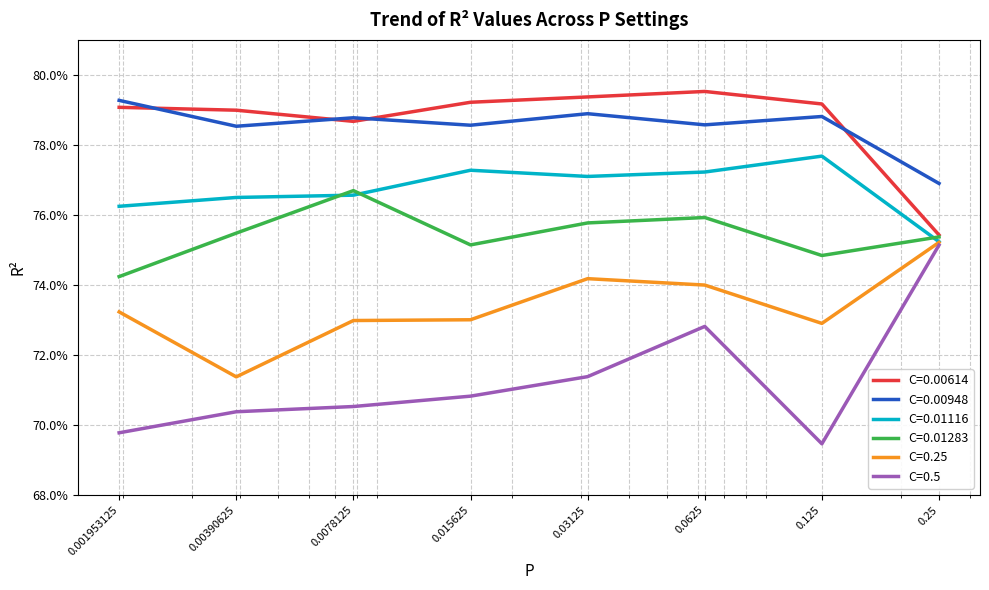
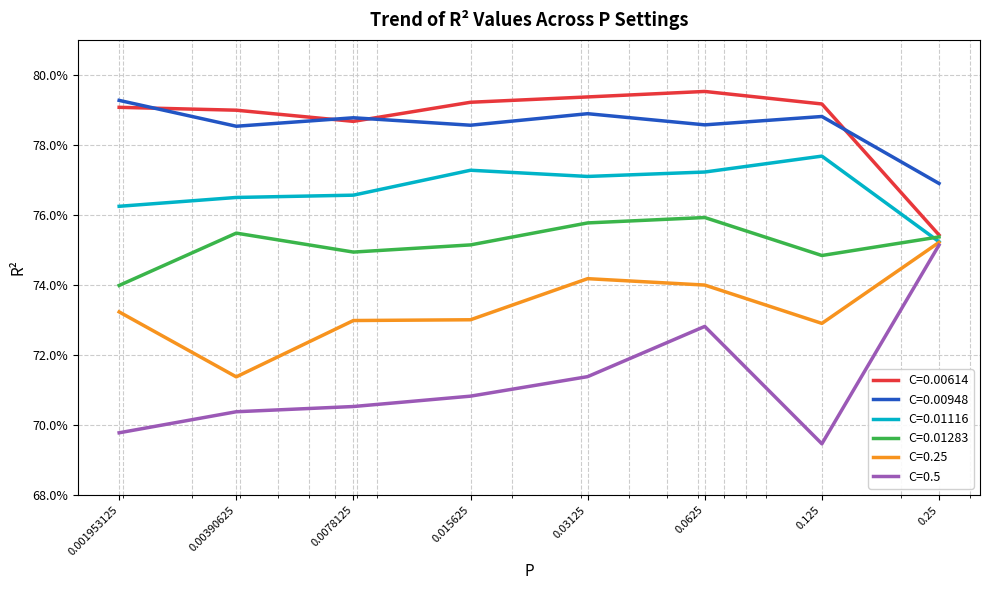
  {
    "C=0.00614": {
      "0.001953125": "79.1%",
      "0.00390625": "79.0%",
      "0.0078125": "78.7%",
      "0.015625": "79.2%",
      "0.03125": "79.4%",
      "0.0625": "79.5%",
      "0.125": "79.2%"
    },
    "C=0.00948": {
      "0.001953125": "79.3%",
      "0.00390625": "78.5%",
      "0.0078125": "78.8%",
      "0.015625": "78.6%",
      "0.03125": "78.9%",
      "0.0625": "78.6%",
      "0.125": "78.8%",
      "0.25": "76.9%"
    },
    "C=0.01116": {
      "0.001953125": "76.2%",
      "0.00390625": "76.5%",
      "0.0078125": "76.6%",
      "0.015625": "77.3%",
      "0.03125": "77.1%",
      "0.0625": "77.2%",
      "0.125": "77.7%"
    },
    "C=0.01283": {
-     "0.001953125": "74.2%",
+     "0.001953125": "74.0%",
      "0.00390625": "75.5%",
-     "0.0078125": "76.7%",
+     "0.0078125": "74.9%",
      "0.015625": "75.1%",
      "0.03125": "75.8%",
      "0.0625": "75.9%",
      "0.125": "74.8%"
    },
    "C=0.25": {
      "0.001953125": "73.2%",
      "0.00390625": "71.4%",
      "0.0078125": "73.0%",
      "0.015625": "73.0%",
      "0.03125": "74.2%",
      "0.0625": "74.0%",
      "0.125": "72.9%"
    },
    "C=0.5": {
      "0.001953125": "69.8%",
      "0.00390625": "70.4%",
      "0.0078125": "70.5%",
      "0.015625": "70.8%",
      "0.03125": "71.4%",
      "0.0625": "72.8%",
      "0.125": "69.5%",
      "0.25": "75.1%"
    }
  }
